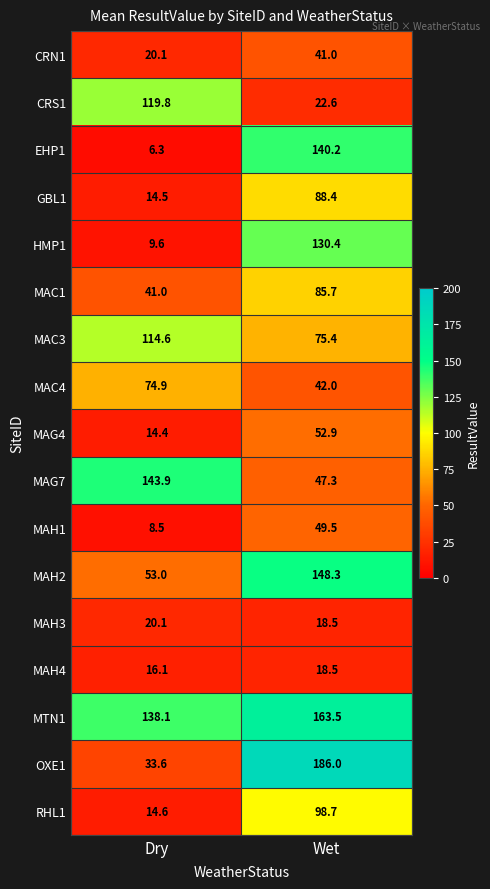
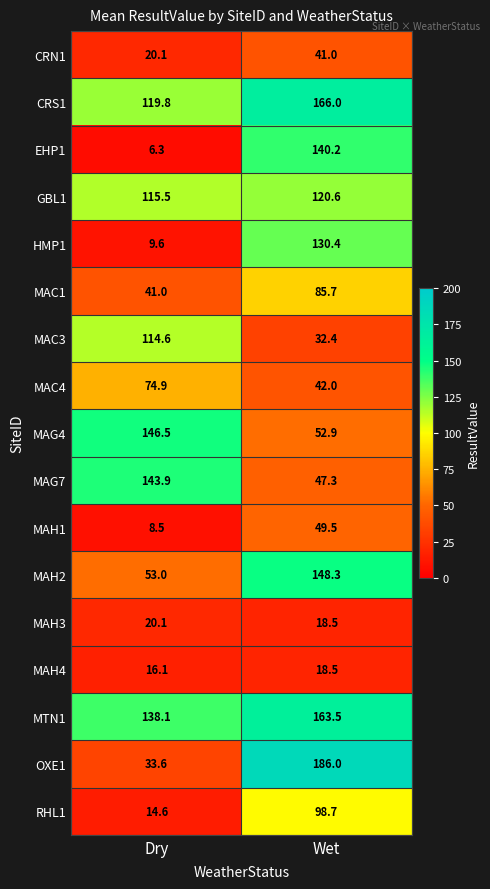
  {
    "CRN1": {
      "Dry": 20.1,
      "Wet": 41.0
    },
    "CRS1": {
      "Dry": 119.8,
-     "Wet": 22.6
+     "Wet": 166.0
    },
    "EHP1": {
      "Dry": 6.3,
      "Wet": 140.2
    },
    "GBL1": {
-     "Dry": 14.5,
-     "Wet": 88.4
+     "Dry": 115.5,
+     "Wet": 120.6
    },
    "HMP1": {
      "Dry": 9.6,
      "Wet": 130.4
    },
    "MAC1": {
      "Dry": 41.0,
      "Wet": 85.7
    },
    "MAC3": {
      "Dry": 114.6,
-     "Wet": 75.4
+     "Wet": 32.4
    },
    "MAC4": {
      "Dry": 74.9,
      "Wet": 42.0
    },
    "MAG4": {
-     "Dry": 14.4,
+     "Dry": 146.5,
      "Wet": 52.9
    },
    "MAG7": {
      "Dry": 143.9,
      "Wet": 47.3
    },
    "MAH1": {
      "Dry": 8.5,
      "Wet": 49.5
    },
    "MAH2": {
      "Dry": 53.0,
      "Wet": 148.3
    },
    "MAH3": {
      "Dry": 20.1,
      "Wet": 18.5
    },
    "MAH4": {
      "Dry": 16.1,
      "Wet": 18.5
    },
    "MTN1": {
      "Dry": 138.1,
      "Wet": 163.5
    },
    "OXE1": {
      "Dry": 33.6,
      "Wet": 186.0
    },
    "RHL1": {
      "Dry": 14.6,
      "Wet": 98.7
    }
  }
